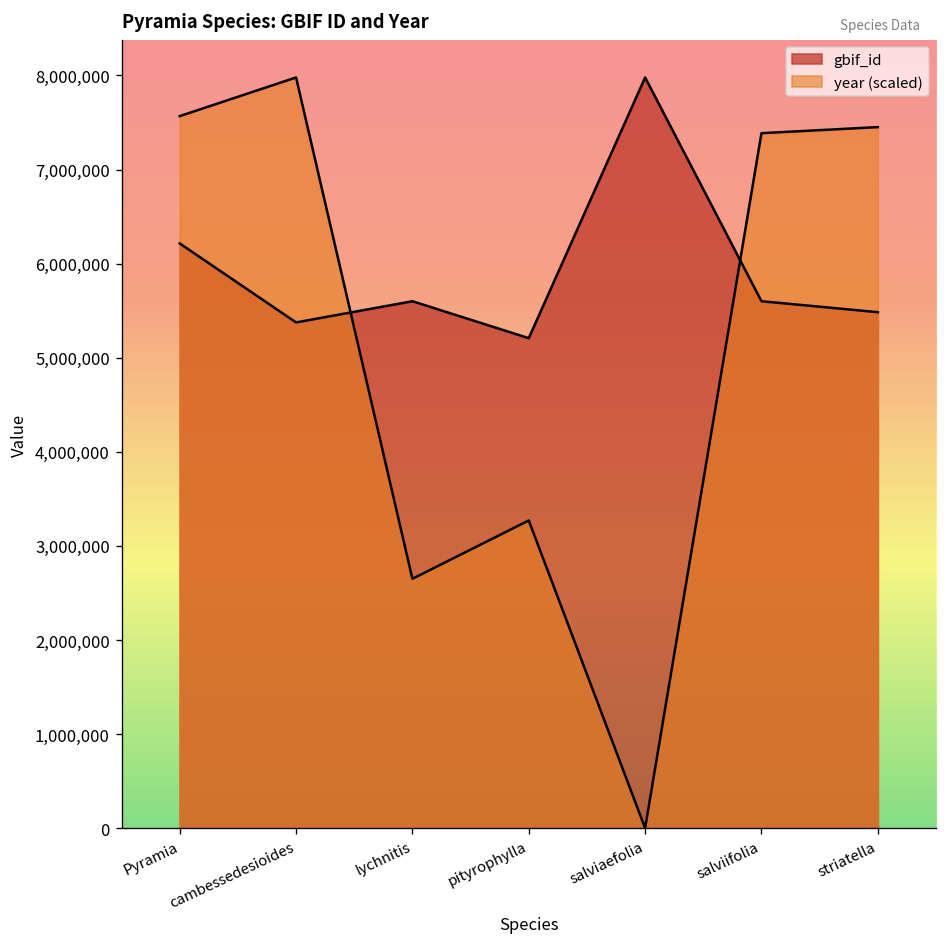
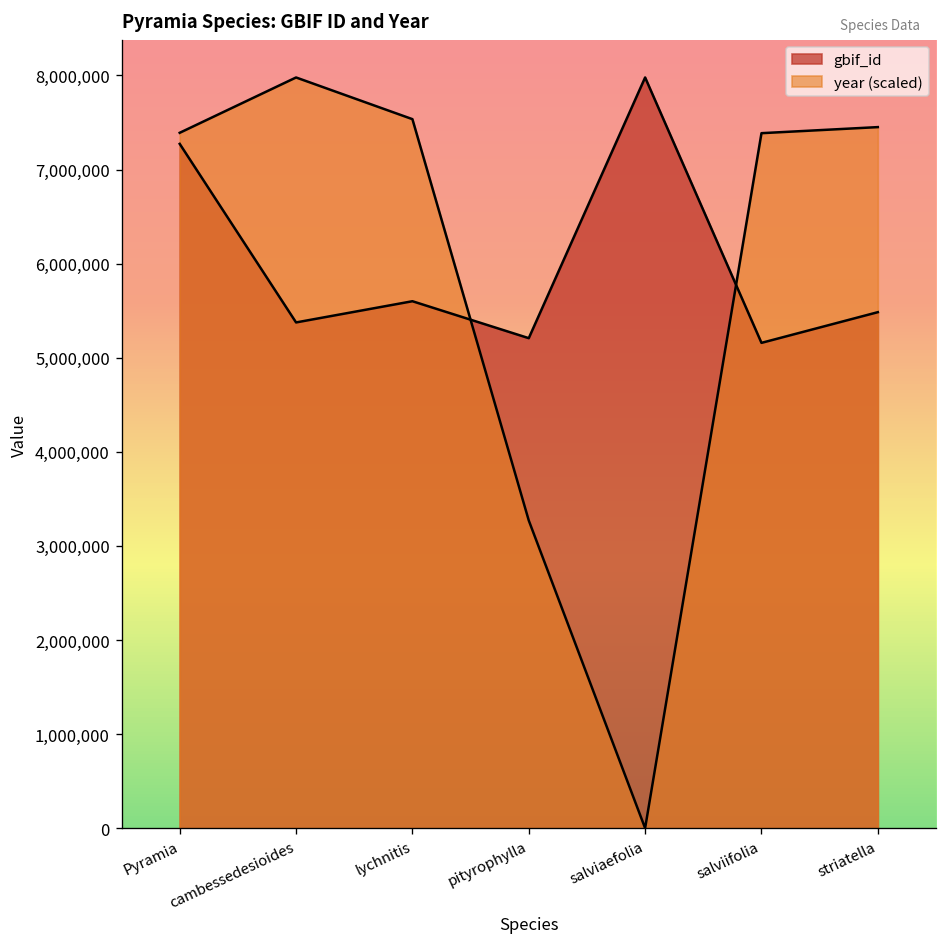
  {
    "gbif_id": {
-     "Pyramia": "6,200,000",
+     "Pyramia": "7,300,000",
      "cambessedesioides": "5,400,000",
      "lychnitis": "5,600,000",
      "pityrophylla": "5,200,000",
      "salviaefolia": "8,000,000",
-     "salviifolia": "5,600,000",
+     "salviifolia": "5,200,000",
      "striatella": "5,500,000"
    },
    "year (scaled)": {
-     "Pyramia": "7,600,000",
+     "Pyramia": "7,400,000",
      "cambessedesioides": "8,000,000",
-     "lychnitis": "2,700,000",
+     "lychnitis": "7,500,000",
      "pityrophylla": "3,300,000",
      "salviaefolia": "0",
      "salviifolia": "7,400,000",
      "striatella": "7,500,000"
    }
  }
